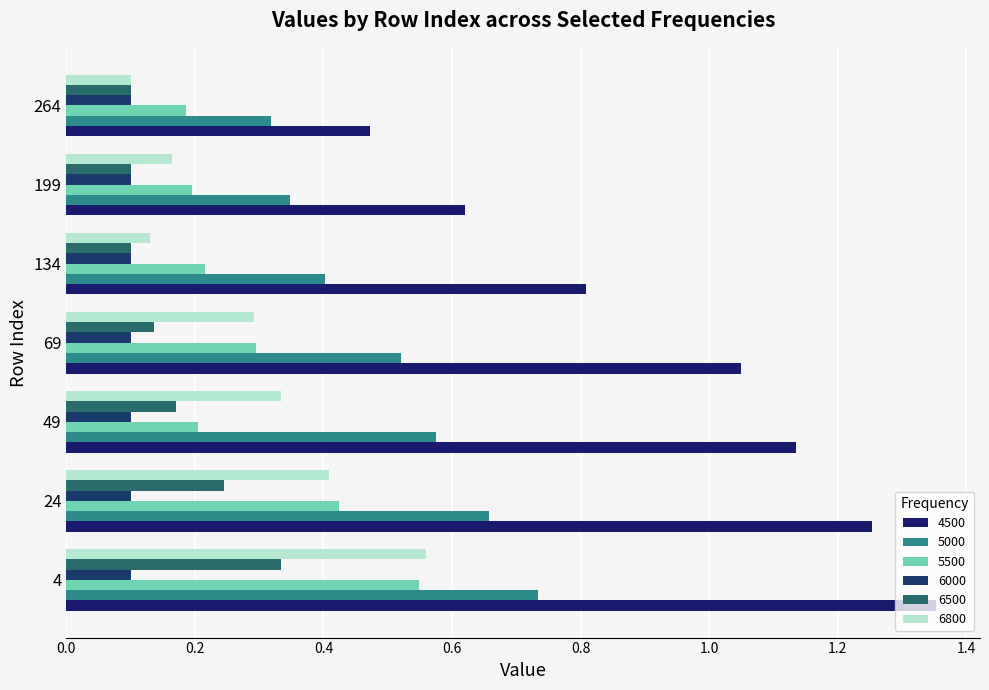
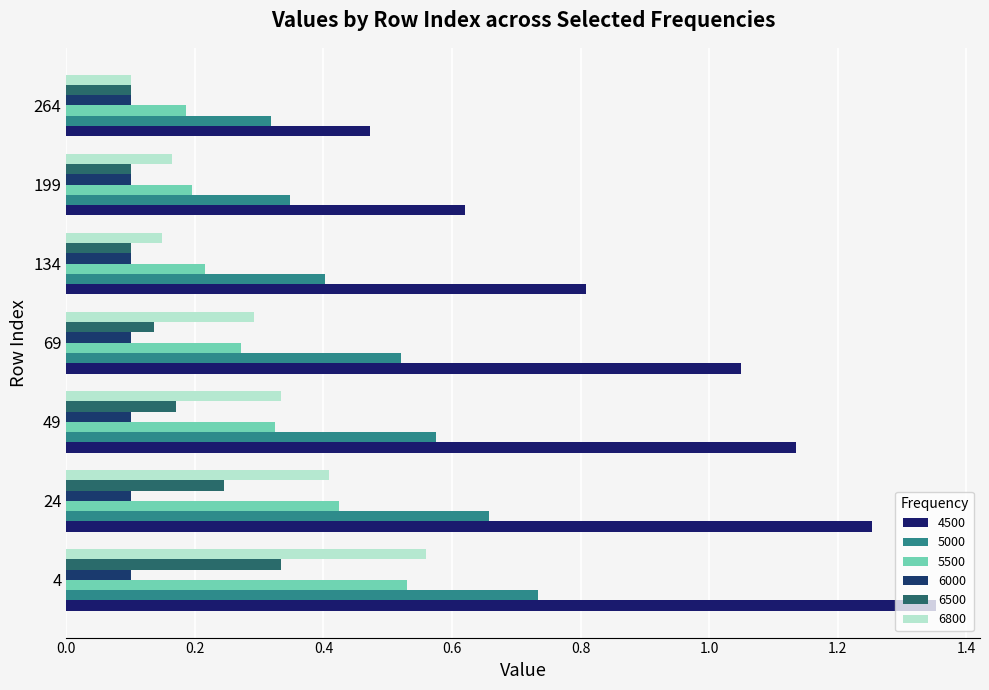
  {
    "5500": {
      "264": 0.19,
      "199": 0.20,
      "134": 0.22,
-     "69": 0.29,
-     "49": 0.20,
+     "69": 0.27,
+     "49": 0.32,
      "24": 0.42,
-     "4": 0.55
+     "4": 0.53
    },
    "6800": {
      "264": 0.10,
      "199": 0.16,
-     "134": 0.13,
+     "134": 0.15,
      "69": 0.29,
      "49": 0.33,
      "24": 0.41,
      "4": 0.56
    }
  }
